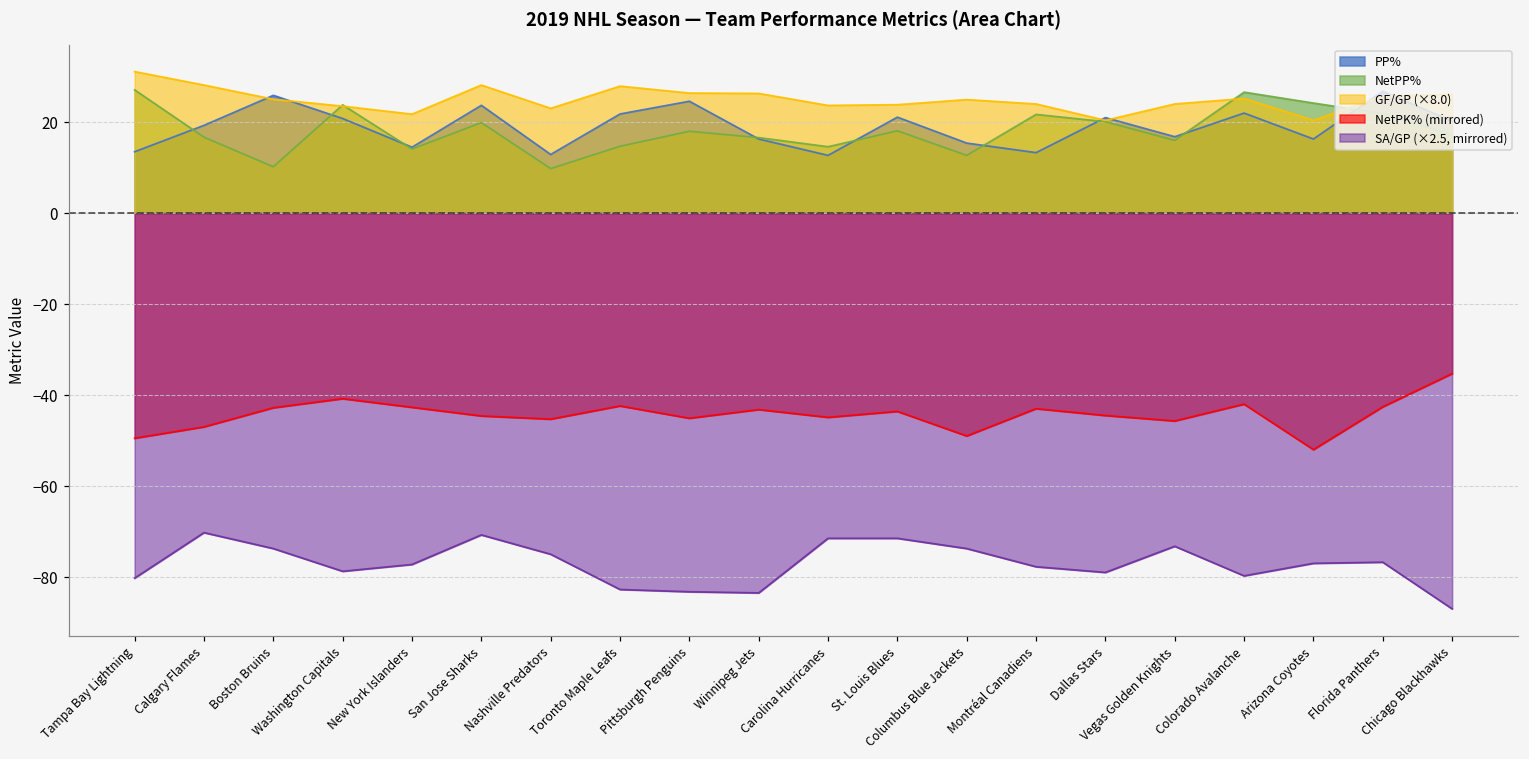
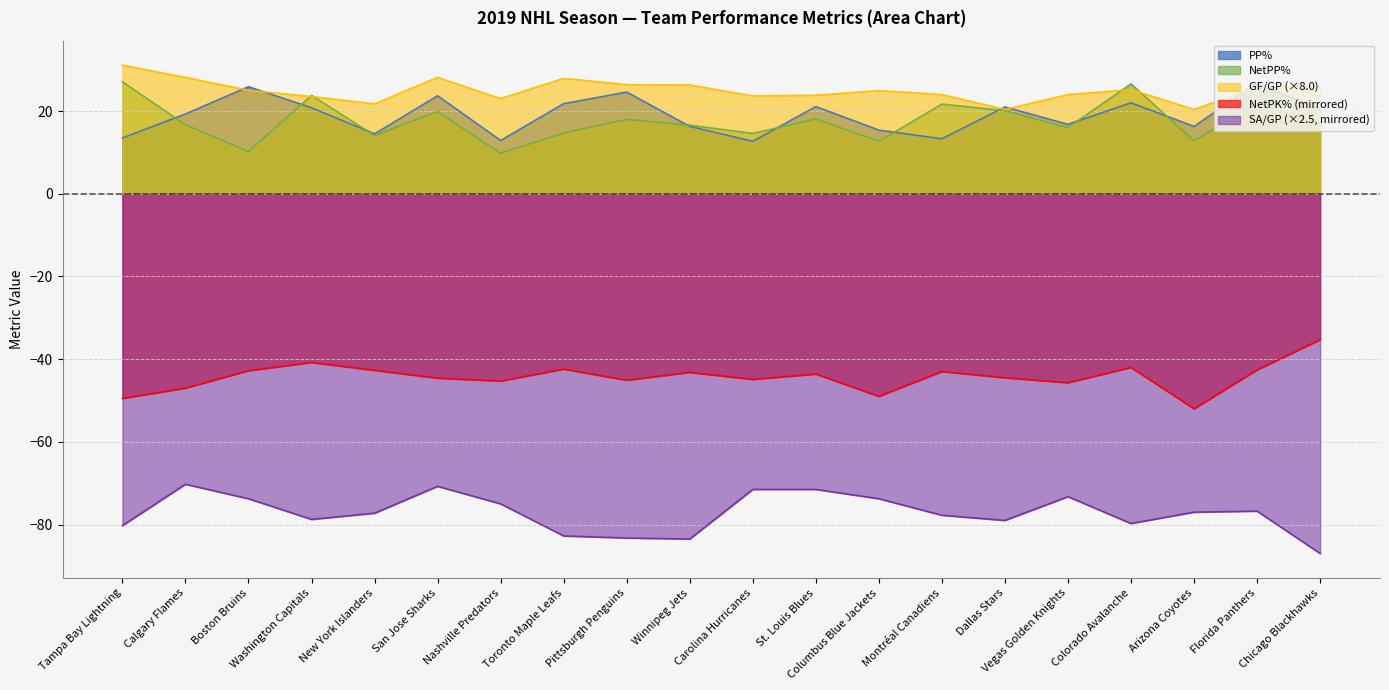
  {
    "PP%": {
      "Tampa Bay Lightning": 14,
      "Calgary Flames": 19,
      "Boston Bruins": 26,
      "Washington Capitals": 21,
      "San Jose Sharks": 24,
      "Nashville Predators": 13,
      "Toronto Maple Leafs": 22,
      "Pittsburgh Penguins": 25,
      "Carolina Hurricanes": 13,
      "St. Louis Blues": 21,
      "Columbus Blue Jackets": 15,
      "Montréal Canadiens": 13,
      "Vegas Golden Knights": 17,
      "Colorado Avalanche": 22,
      "Arizona Coyotes": 16
    },
    "NetPP%": {
      "Tampa Bay Lightning": 27,
      "Calgary Flames": 17,
      "Boston Bruins": 10,
      "San Jose Sharks": 20,
      "Nashville Predators": 10,
      "Toronto Maple Leafs": 15,
      "Pittsburgh Penguins": 18,
      "Carolina Hurricanes": 15,
      "St. Louis Blues": 18,
      "Columbus Blue Jackets": 13,
      "Montréal Canadiens": 22,
      "Vegas Golden Knights": 16,
      "Colorado Avalanche": 27,
-     "Arizona Coyotes": 24
+     "Arizona Coyotes": 13
    },
    "GF/GP (×8.0)": {
      "Tampa Bay Lightning": 31,
      "Calgary Flames": 28,
      "Boston Bruins": 25,
      "New York Islanders": 22,
      "San Jose Sharks": 28,
      "Nashville Predators": 23,
      "Toronto Maple Leafs": 28,
      "Pittsburgh Penguins": 26,
      "Winnipeg Jets": 26,
      "Carolina Hurricanes": 24,
      "St. Louis Blues": 24,
      "Columbus Blue Jackets": 25,
      "Montréal Canadiens": 24,
      "Vegas Golden Knights": 24,
      "Colorado Avalanche": 25,
      "Arizona Coyotes": 20
    }
  }
